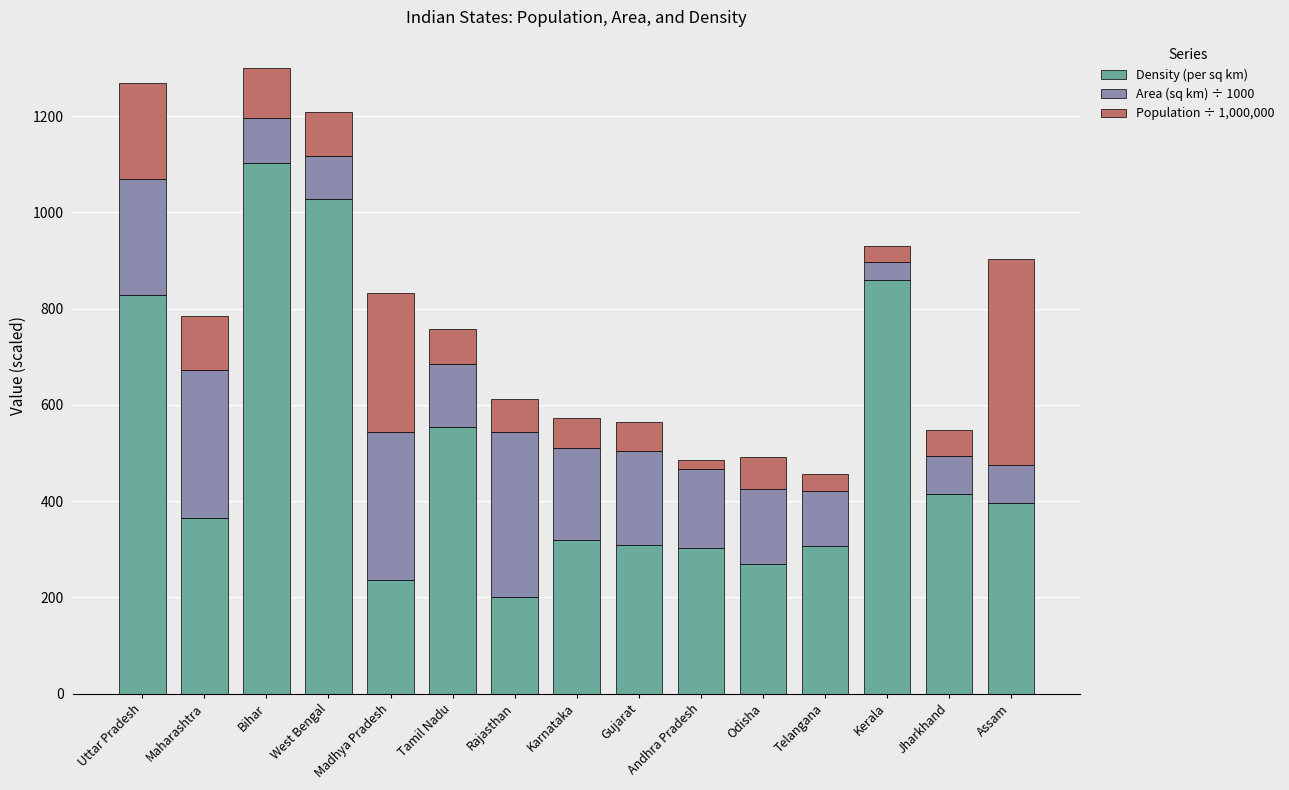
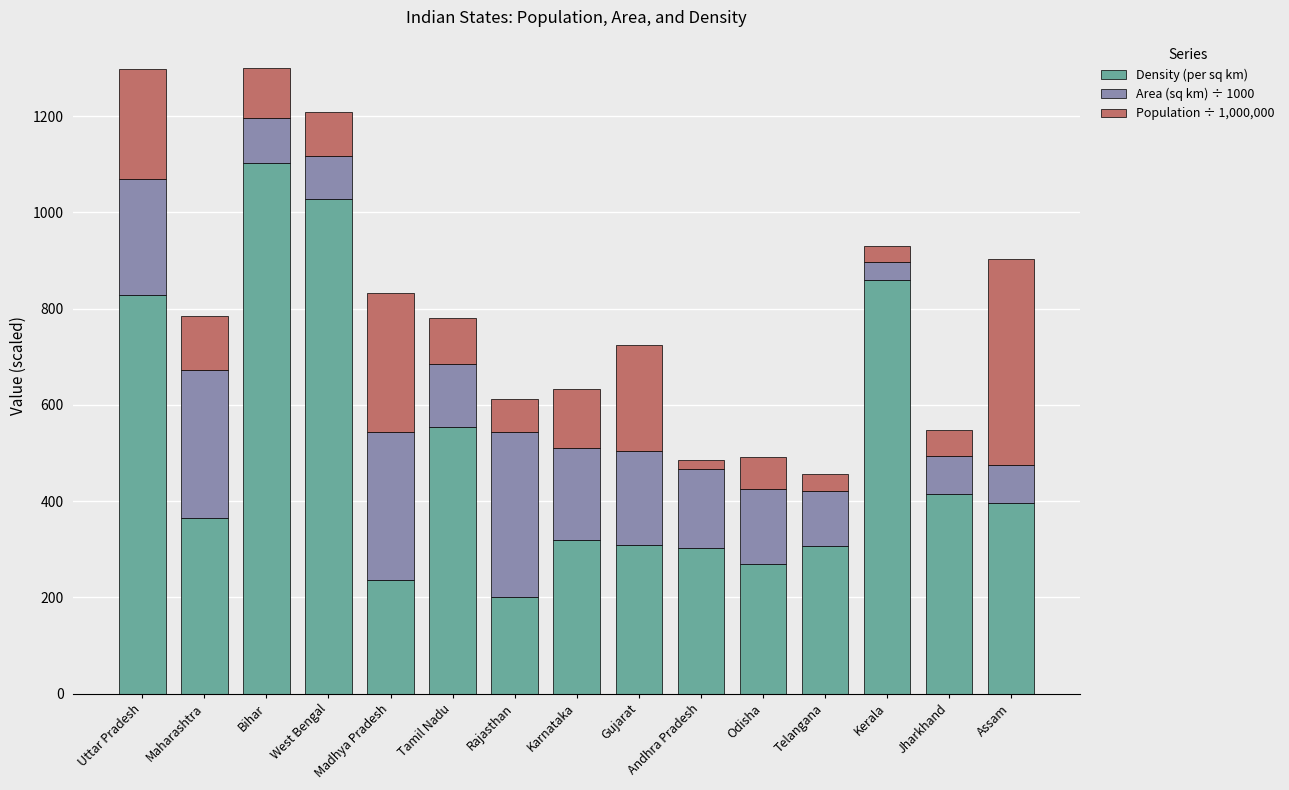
  {
    "Population ÷ 1,000,000": {
-     "Uttar Pradesh": 200,
+     "Uttar Pradesh": 230,
      "Maharashtra": 110,
      "Bihar": 100,
      "West Bengal": 90,
      "Madhya Pradesh": 290,
-     "Tamil Nadu": 70,
+     "Tamil Nadu": 100,
      "Rajasthan": 70,
-     "Karnataka": 60,
-     "Gujarat": 60,
+     "Karnataka": 120,
+     "Gujarat": 220,
      "Andhra Pradesh": 20,
      "Odisha": 70,
      "Telangana": 40,
      "Kerala": 30,
      "Jharkhand": 50,
      "Assam": 430
    }
  }
